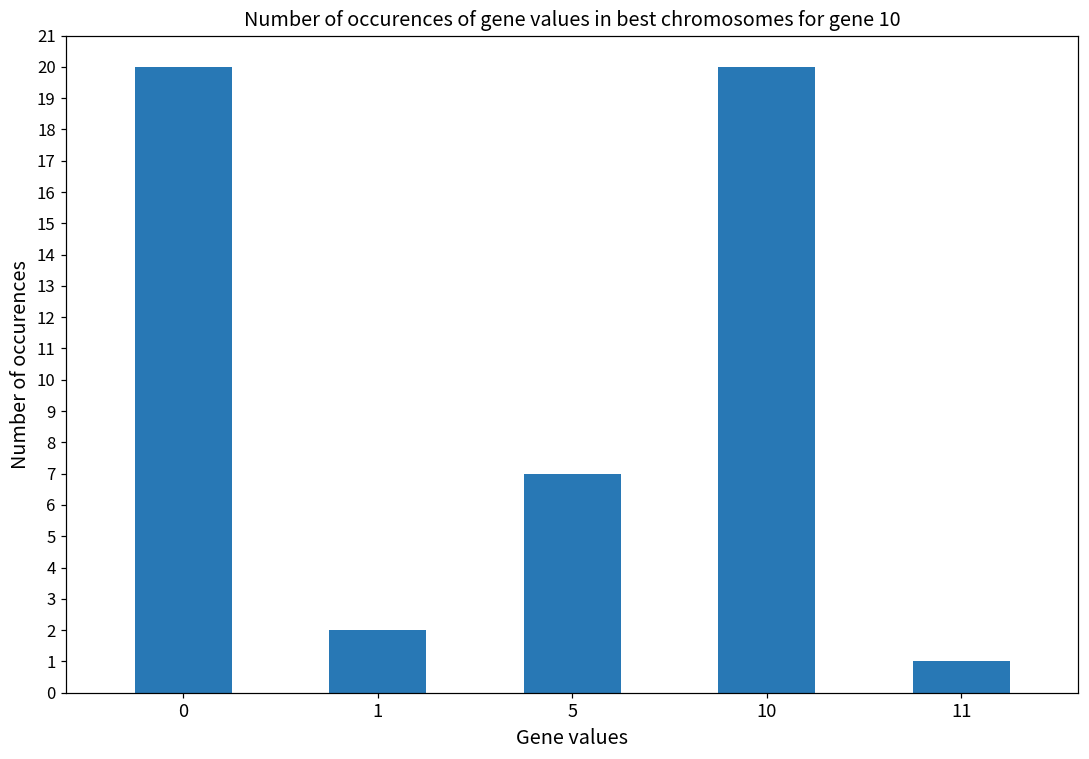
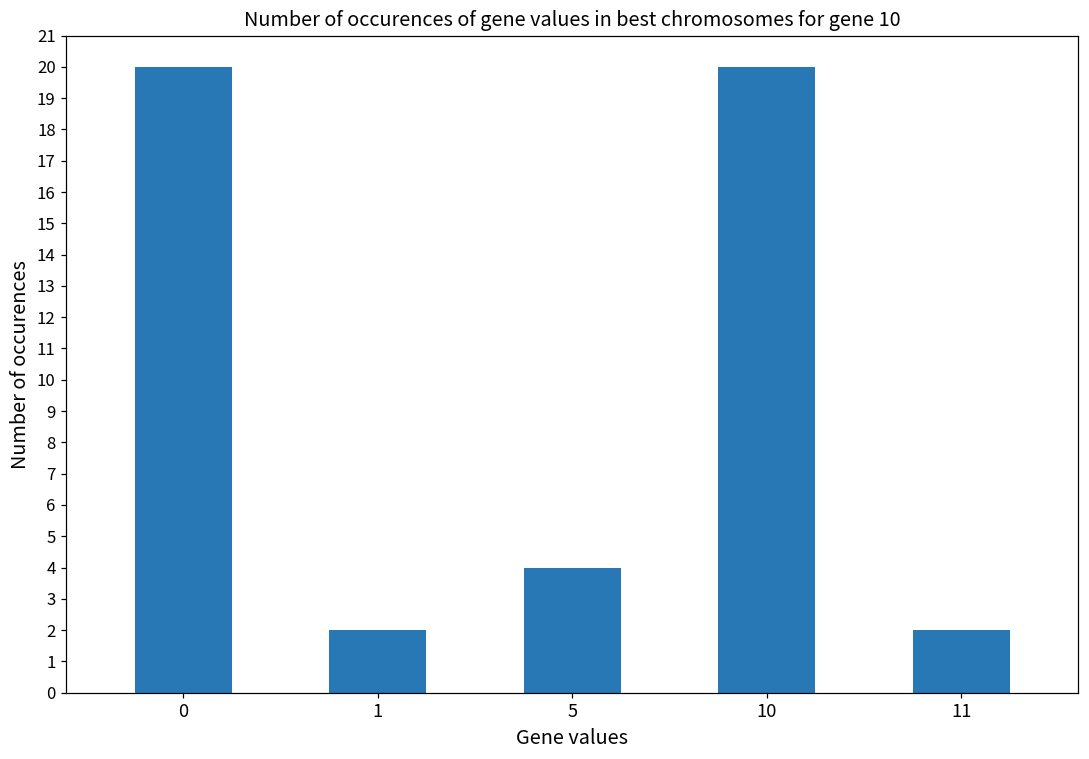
  {
    "0": 20,
    "1": 2,
-   "5": 7,
+   "5": 4,
    "10": 20,
-   "11": 1
+   "11": 2
  }
